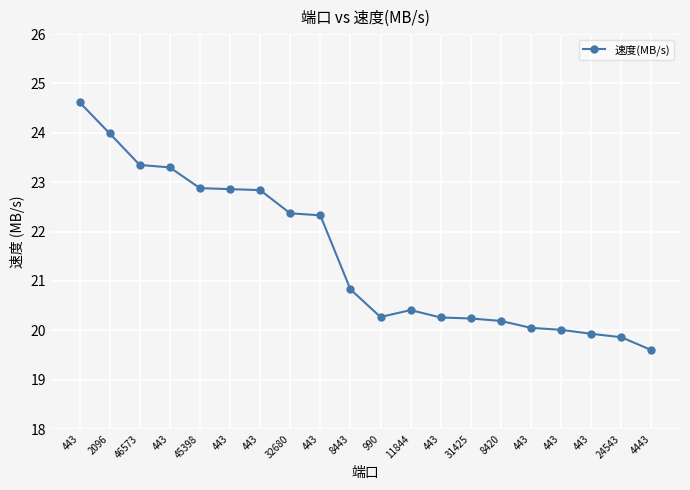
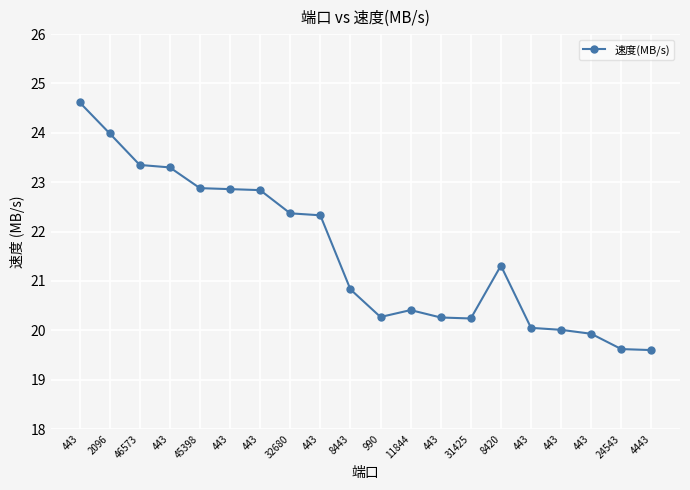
  {
    "2096": 24.0,
    "46573": 23.4,
    "45398": 22.9,
    "32680": 22.4,
    "8443": 20.8,
    "990": 20.3,
    "11844": 20.4,
    "31425": 20.2,
-   "8420": 20.2,
-   "24543": 19.9,
+   "8420": 21.3,
+   "24543": 19.6,
    "4443": 19.6
  }
